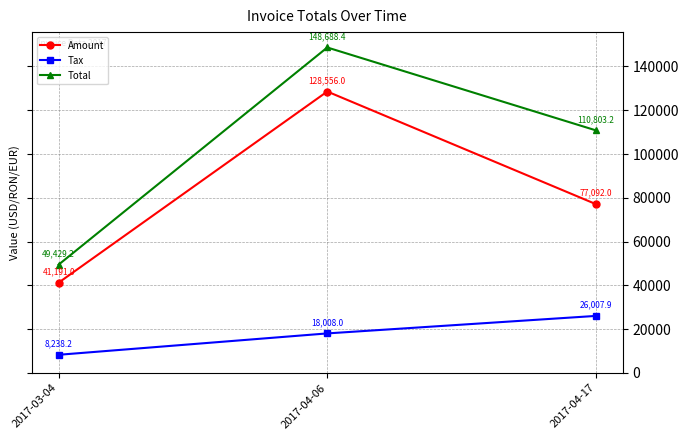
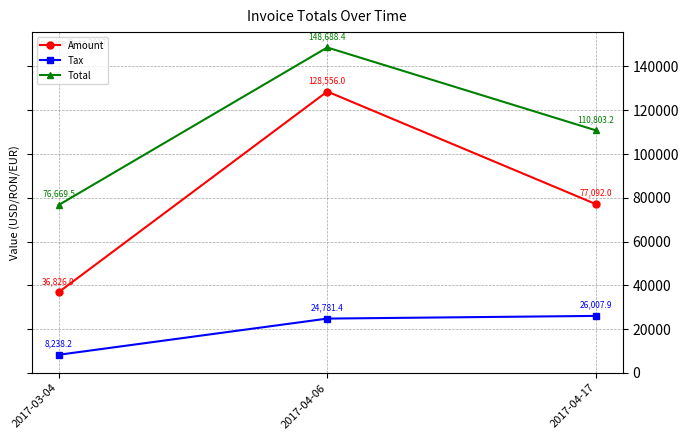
  {
    "Amount": {
-     "2017-03-04": "41,191.0",
+     "2017-03-04": "36,826.0",
      "2017-04-06": "128,556.0",
      "2017-04-17": "77,092.0"
    },
    "Tax": {
      "2017-03-04": "8,238.2",
-     "2017-04-06": "18,008.0",
+     "2017-04-06": "24,781.4",
      "2017-04-17": "26,007.9"
    },
    "Total": {
-     "2017-03-04": "49,429.2",
+     "2017-03-04": "76,669.5",
      "2017-04-06": "148,688.4",
      "2017-04-17": "110,803.2"
    }
  }
